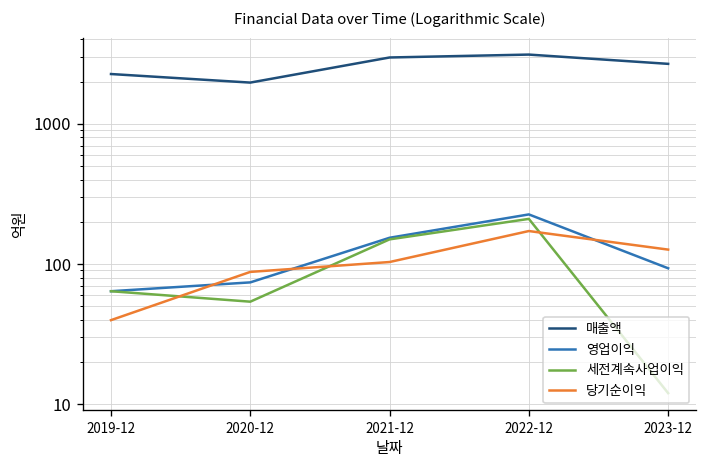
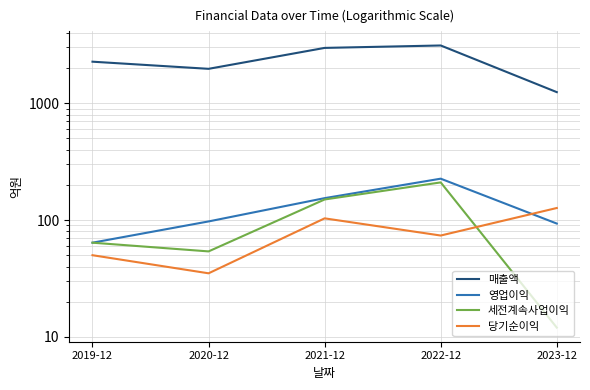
  {
    "매출액": {
      "2019-12": 2300,
      "2020-12": 2000,
      "2021-12": 3000,
      "2022-12": 3100,
-     "2023-12": 2700
+     "2023-12": 1200
    },
    "영업이익": {
-     "2020-12": 70,
+     "2020-12": 100,
      "2022-12": 230,
      "2023-12": 90
    },
    "세전계속사업이익": {
      "2020-12": 50,
      "2022-12": 210
    },
    "당기순이익": {
-     "2019-12": 40,
-     "2020-12": 90,
+     "2019-12": 50,
+     "2020-12": 35,
      "2021-12": 100,
-     "2022-12": 170,
+     "2022-12": 70,
      "2023-12": 130
    }
  }
